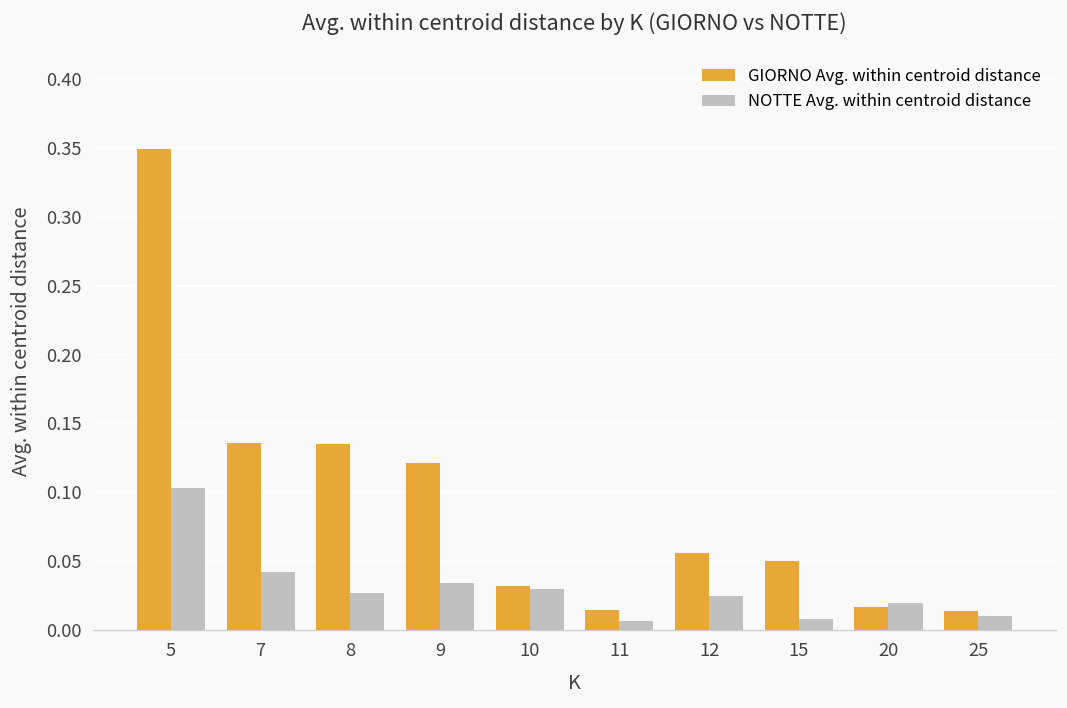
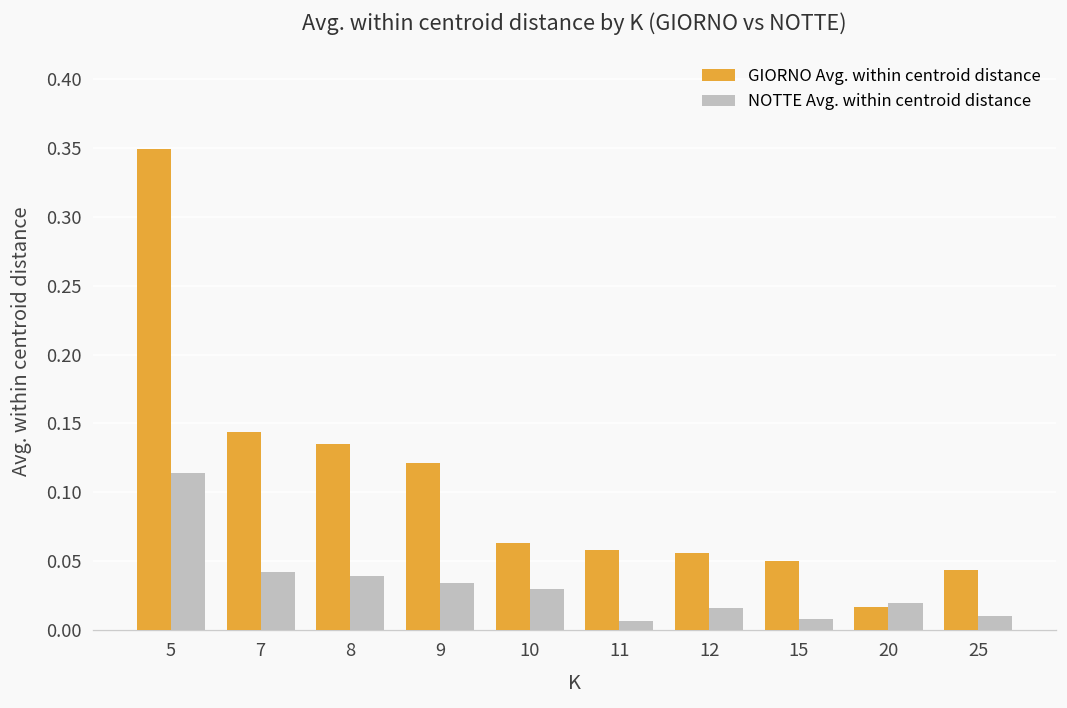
  {
    "GIORNO Avg. within centroid distance": {
      "5": 0.349,
-     "7": 0.136,
+     "7": 0.144,
      "8": 0.135,
      "9": 0.121,
-     "10": 0.032,
-     "11": 0.015,
+     "10": 0.063,
+     "11": 0.058,
      "12": 0.056,
      "15": 0.050,
      "20": 0.017,
-     "25": 0.014
+     "25": 0.044
    },
    "NOTTE Avg. within centroid distance": {
-     "5": 0.103,
+     "5": 0.114,
      "7": 0.042,
-     "8": 0.027,
+     "8": 0.039,
      "9": 0.034,
      "10": 0.030,
      "11": 0.007,
-     "12": 0.025,
+     "12": 0.016,
      "15": 0.008,
      "20": 0.020,
      "25": 0.010
    }
  }
